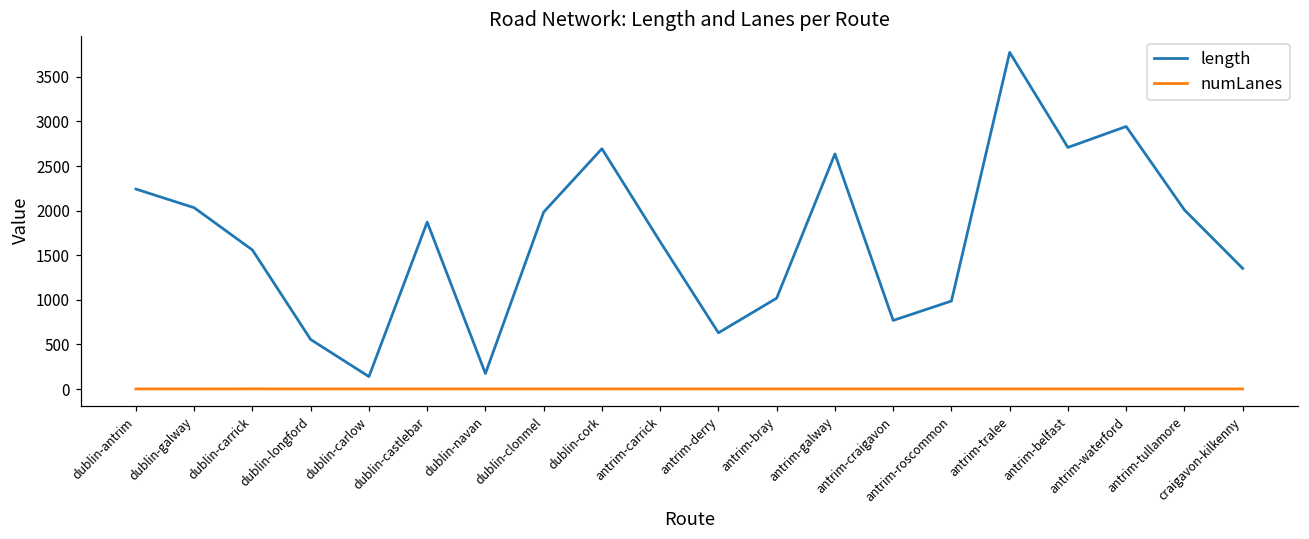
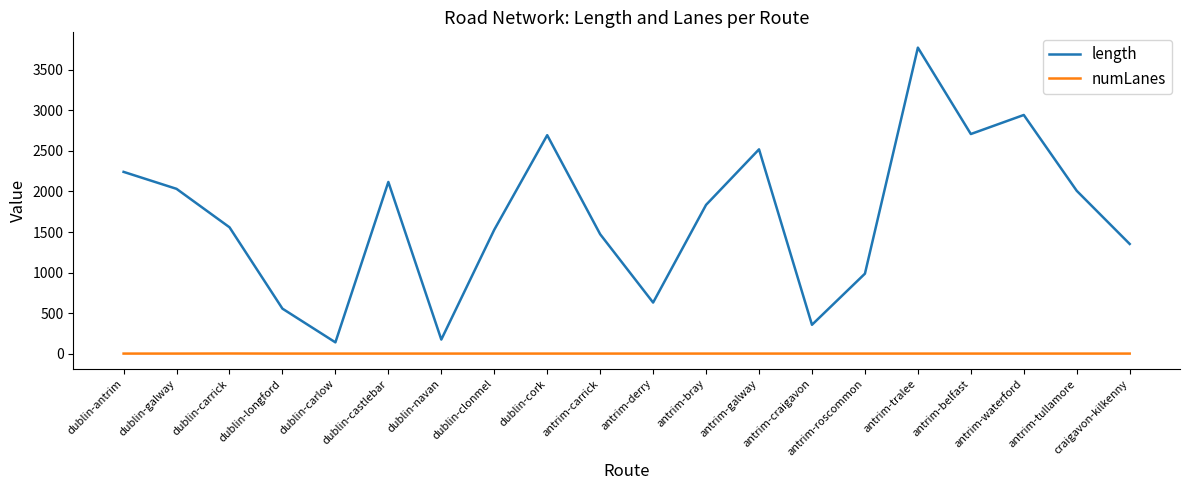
  {
    "length": {
      "dublin-antrim": 2200,
      "dublin-galway": 2000,
      "dublin-carrick": 1600,
      "dublin-longford": 600,
      "dublin-carlow": 100,
-     "dublin-castlebar": 1900,
+     "dublin-castlebar": 2100,
      "dublin-navan": 200,
-     "dublin-clonmel": 2000,
+     "dublin-clonmel": 1500,
      "dublin-cork": 2700,
-     "antrim-carrick": 1700,
+     "antrim-carrick": 1500,
      "antrim-derry": 600,
-     "antrim-bray": 1000,
-     "antrim-galway": 2600,
-     "antrim-craigavon": 800,
+     "antrim-bray": 1800,
+     "antrim-galway": 2500,
+     "antrim-craigavon": 400,
      "antrim-roscommon": 1000,
      "antrim-tralee": 3800,
      "antrim-belfast": 2700,
      "antrim-waterford": 2900,
      "antrim-tullamore": 2000,
      "craigavon-kilkenny": 1400
    },
    "numLanes": {
      "dublin-antrim": 0,
      "dublin-galway": 0,
      "dublin-carrick": 0,
      "dublin-longford": 0,
      "dublin-carlow": 0,
      "dublin-castlebar": 0,
      "dublin-navan": 0,
      "dublin-clonmel": 0,
      "dublin-cork": 0,
      "antrim-carrick": 0,
      "antrim-derry": 0,
      "antrim-bray": 0,
      "antrim-galway": 0,
      "antrim-craigavon": 0,
      "antrim-roscommon": 0,
      "antrim-tralee": 0,
      "antrim-belfast": 0,
      "antrim-waterford": 0,
      "antrim-tullamore": 0,
      "craigavon-kilkenny": 0
    }
  }
